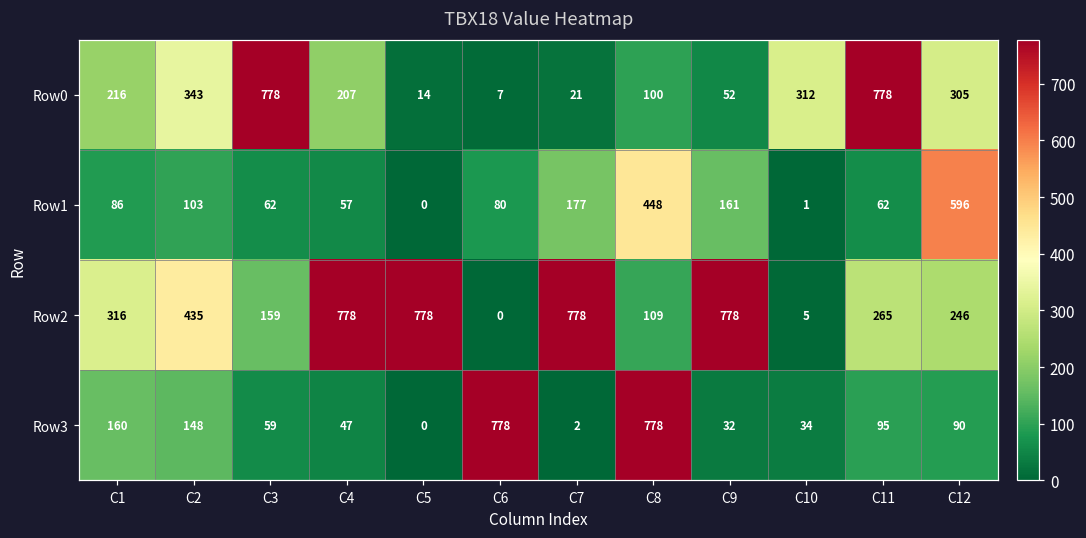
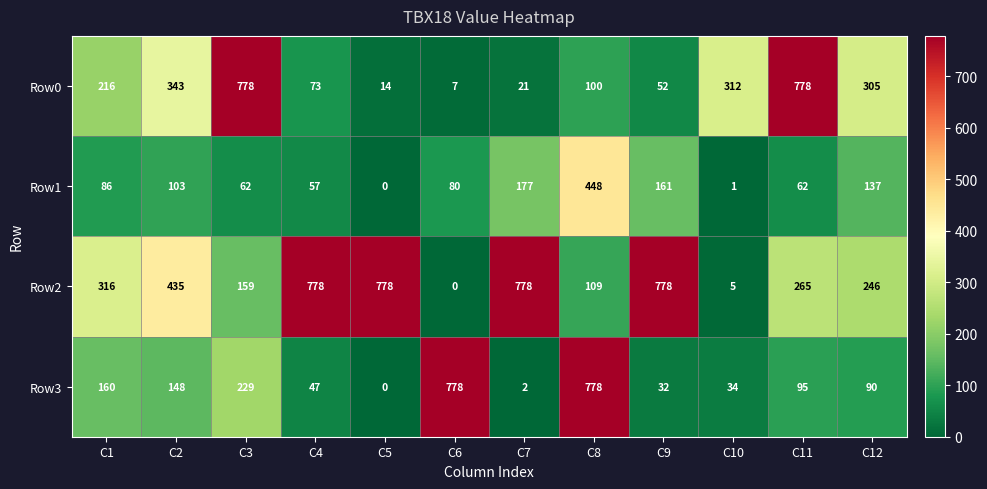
  {
    "Row0": {
      "C1": 216,
      "C2": 343,
      "C3": 778,
-     "C4": 207,
+     "C4": 73,
      "C5": 14,
      "C6": 7,
      "C7": 21,
      "C8": 100,
      "C9": 52,
      "C10": 312,
      "C11": 778,
      "C12": 305
    },
    "Row1": {
      "C1": 86,
      "C2": 103,
      "C3": 62,
      "C4": 57,
      "C5": 0,
      "C6": 80,
      "C7": 177,
      "C8": 448,
      "C9": 161,
      "C10": 1,
      "C11": 62,
-     "C12": 596
+     "C12": 137
    },
    "Row2": {
      "C1": 316,
      "C2": 435,
      "C3": 159,
      "C4": 778,
      "C5": 778,
      "C6": 0,
      "C7": 778,
      "C8": 109,
      "C9": 778,
      "C10": 5,
      "C11": 265,
      "C12": 246
    },
    "Row3": {
      "C1": 160,
      "C2": 148,
-     "C3": 59,
+     "C3": 229,
      "C4": 47,
      "C5": 0,
      "C6": 778,
      "C7": 2,
      "C8": 778,
      "C9": 32,
      "C10": 34,
      "C11": 95,
      "C12": 90
    }
  }
